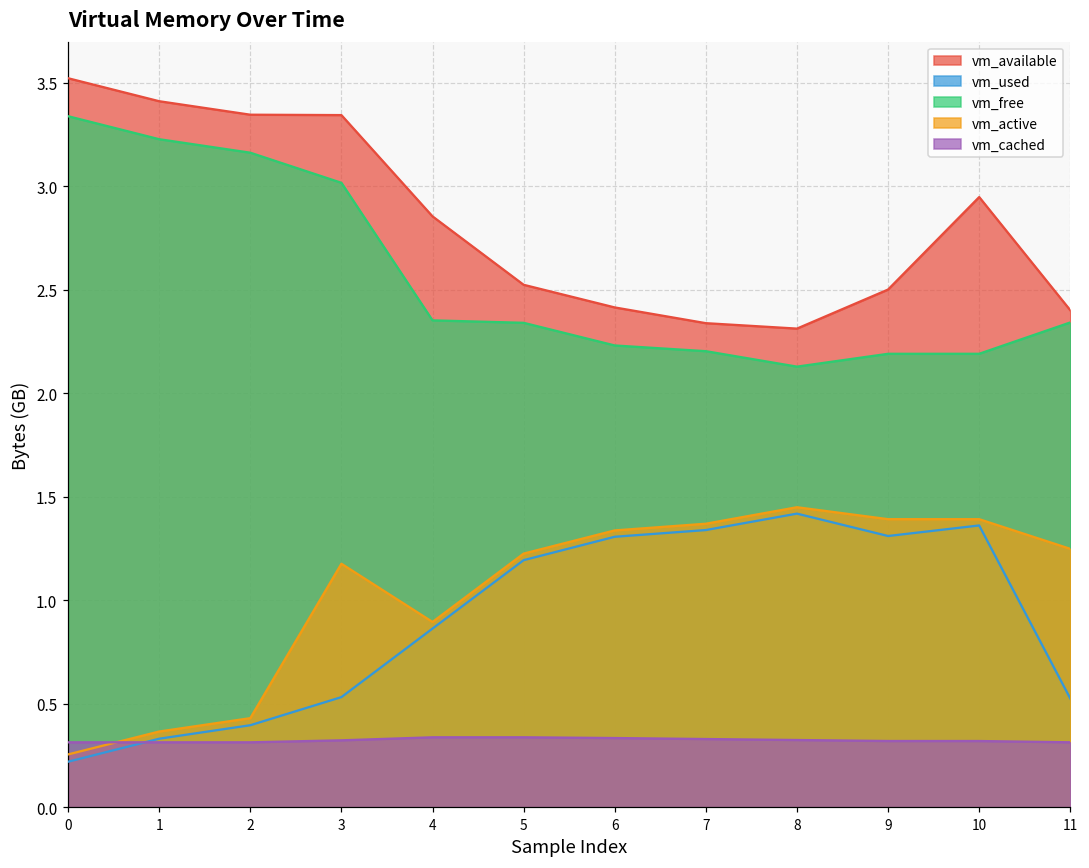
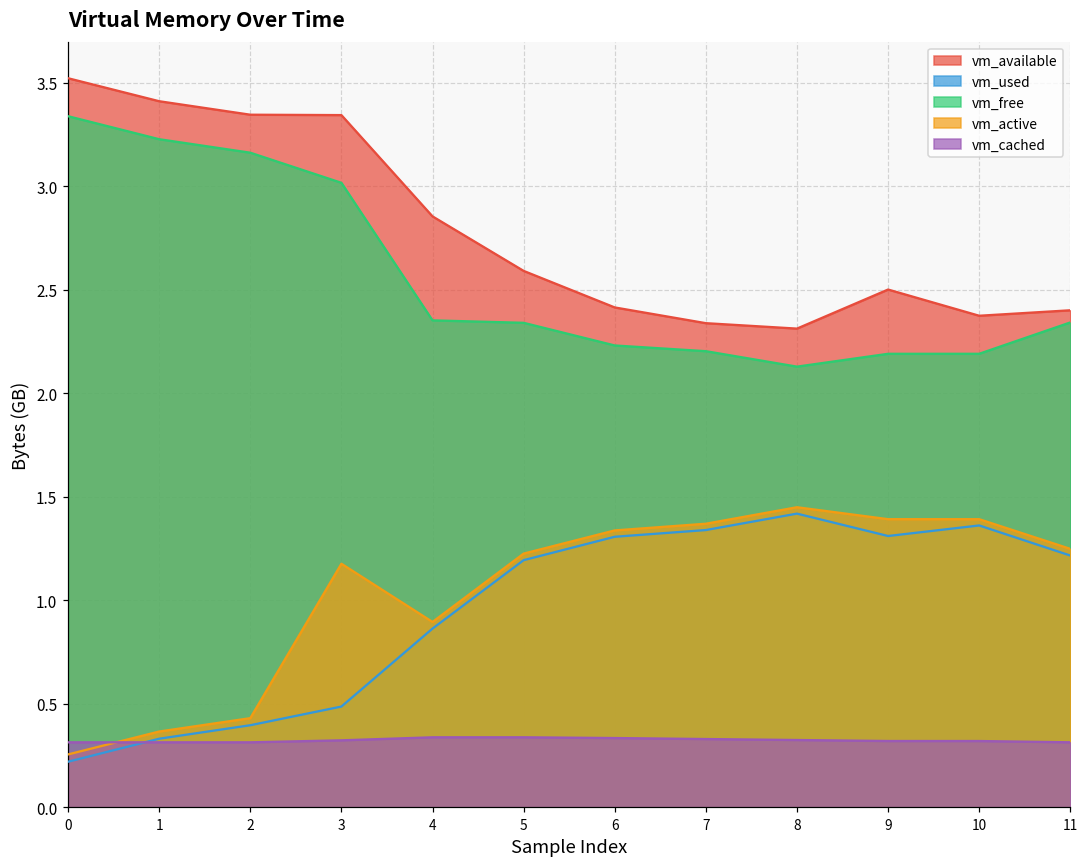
  {
    "vm_available": {
      "0": 3.52,
      "1": 3.41,
      "2": 3.34,
      "3": 3.34,
      "4": 2.85,
-     "5": 2.52,
+     "5": 2.59,
      "6": 2.41,
      "7": 2.34,
      "8": 2.31,
      "9": 2.50,
-     "10": 2.95,
+     "10": 2.37,
      "11": 2.40
    },
    "vm_used": {
      "0": 0.22,
      "1": 0.33,
      "2": 0.40,
-     "3": 0.53,
+     "3": 0.49,
      "4": 0.86,
      "5": 1.19,
      "6": 1.31,
      "7": 1.34,
      "8": 1.42,
      "9": 1.31,
      "10": 1.36,
-     "11": 0.52
+     "11": 1.22
    },
    "vm_free": {
      "0": 3.34,
      "1": 3.23,
      "2": 3.16,
      "3": 3.02,
      "4": 2.35,
      "5": 2.34,
      "6": 2.23,
      "7": 2.20,
      "8": 2.13,
      "9": 2.19,
      "10": 2.19,
      "11": 2.34
    },
    "vm_active": {
      "0": 0.25,
      "1": 0.37,
      "2": 0.43,
      "3": 1.18,
      "4": 0.89,
      "5": 1.22,
      "6": 1.34,
      "7": 1.37,
      "8": 1.45,
      "9": 1.39,
      "10": 1.39,
      "11": 1.25
    },
    "vm_cached": {
      "0": 0.31,
      "1": 0.31,
      "2": 0.31,
      "3": 0.32,
      "4": 0.34,
      "5": 0.34,
      "6": 0.33,
      "7": 0.33,
      "8": 0.32,
      "9": 0.32,
      "10": 0.32,
      "11": 0.31
    }
  }
